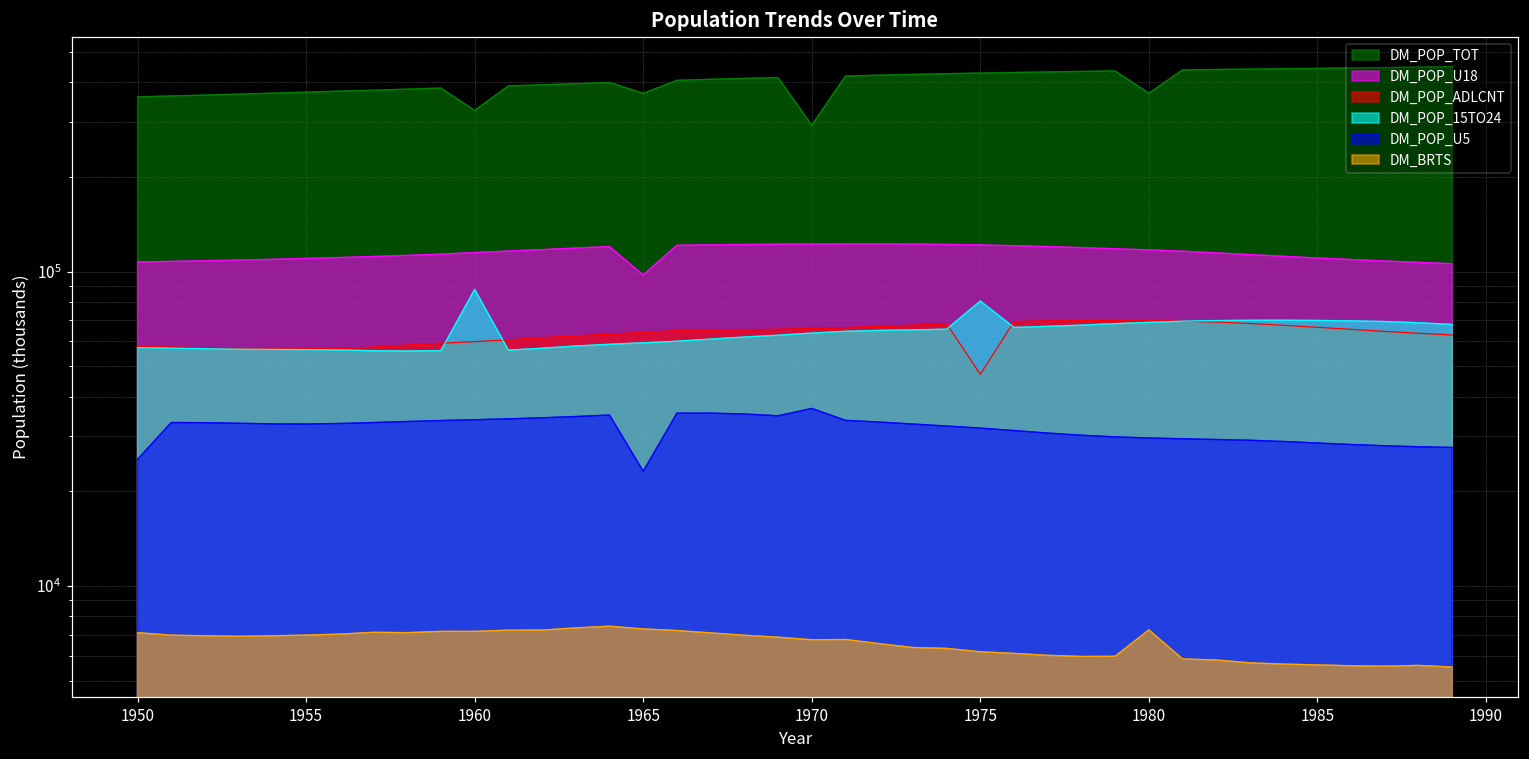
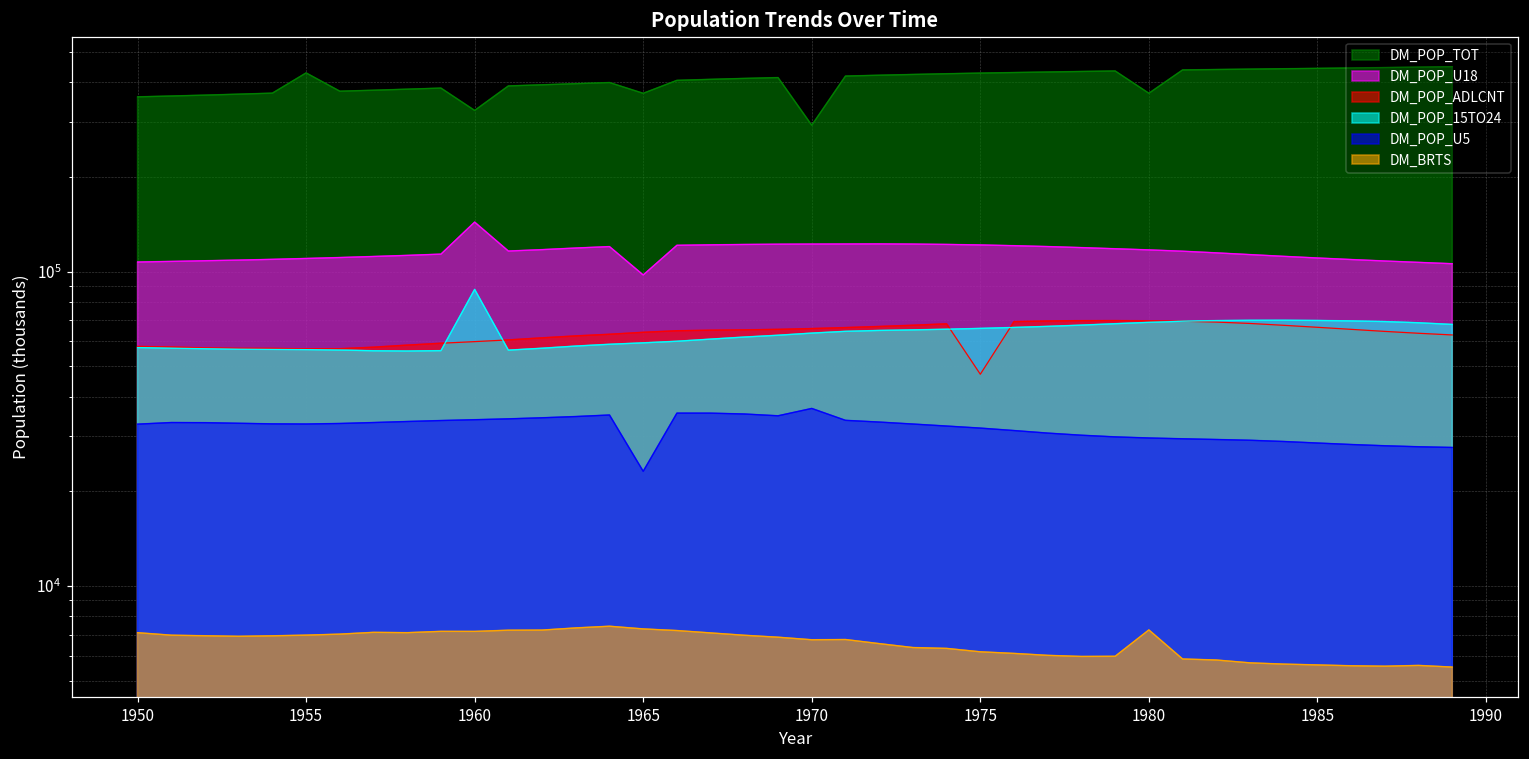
  {
    "DM_POP_TOT": {
      "1950": 360000,
-     "1955": 370000,
+     "1955": 430000,
      "1960": 330000,
      "1965": 370000,
      "1970": 290000,
      "1975": 430000,
      "1980": 370000,
      "1985": 440000
    },
    "DM_POP_U18": {
      "1950": 107000,
      "1955": 110000,
-     "1960": 115000,
+     "1960": 140000,
      "1965": 98000,
      "1970": 122000,
      "1975": 122000,
      "1980": 117000,
      "1985": 111000
    },
    "DM_POP_ADLCNT": {
      "1960": 60000,
      "1965": 64000,
      "1970": 66000,
      "1975": 47000,
      "1985": 67000
    },
    "DM_POP_15TO24": {
      "1960": 88000,
      "1965": 59000,
      "1970": 64000,
-     "1975": 81000,
+     "1975": 66000,
      "1985": 70000
    },
    "DM_POP_U5": {
-     "1950": 25000,
+     "1950": 33000,
      "1955": 33000,
      "1960": 34000,
      "1965": 23000,
      "1970": 37000,
      "1975": 32000,
      "1980": 30000,
      "1985": 29000
    },
    "DM_BRTS": {
      "1950": 7100,
      "1955": 7000,
      "1960": 7200,
      "1965": 7300,
      "1970": 6700,
      "1975": 6200,
      "1980": 7200,
      "1985": 5600
    }
  }
